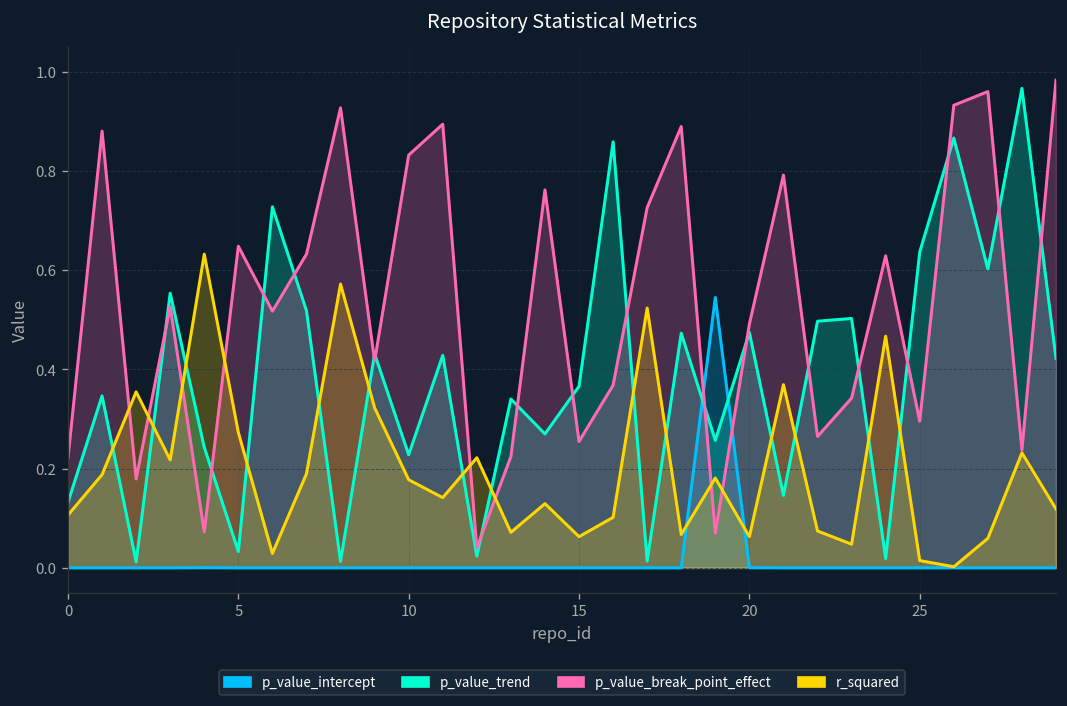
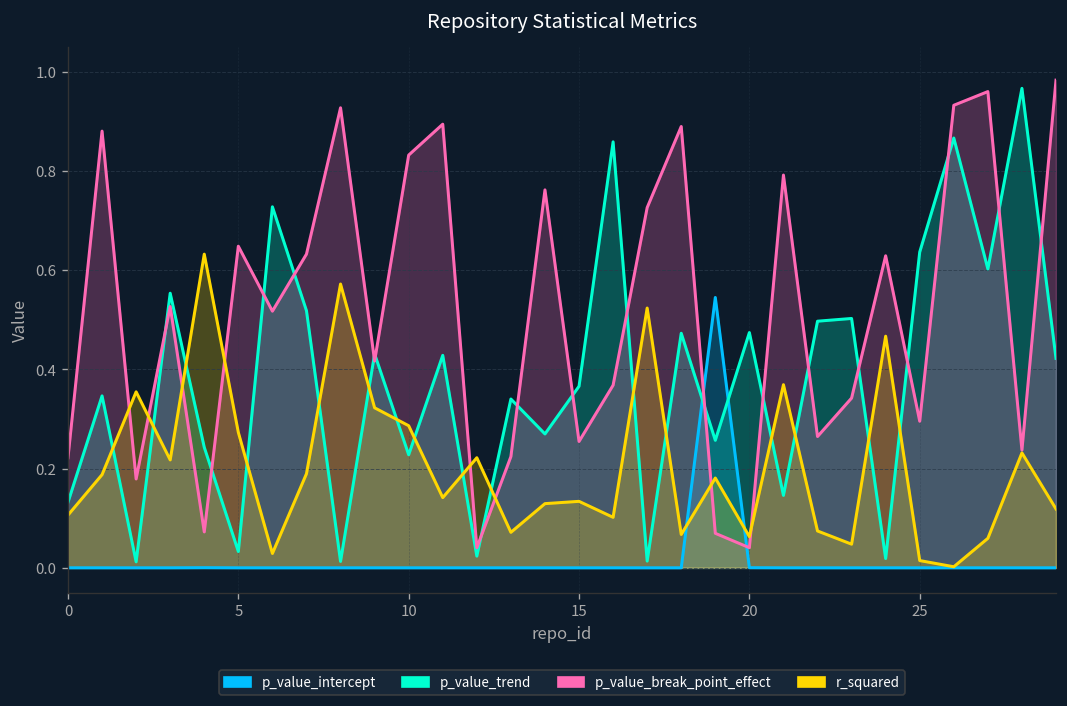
  {
    "p_value_break_point_effect": {
      "0": 0.22,
      "5": 0.65,
      "10": 0.83,
      "15": 0.25,
-     "20": 0.49,
+     "20": 0.04,
      "25": 0.30
    },
    "r_squared": {
      "0": 0.11,
      "5": 0.27,
-     "10": 0.18,
-     "15": 0.06,
+     "10": 0.29,
+     "15": 0.13,
      "20": 0.06,
      "25": 0.01
    }
  }
